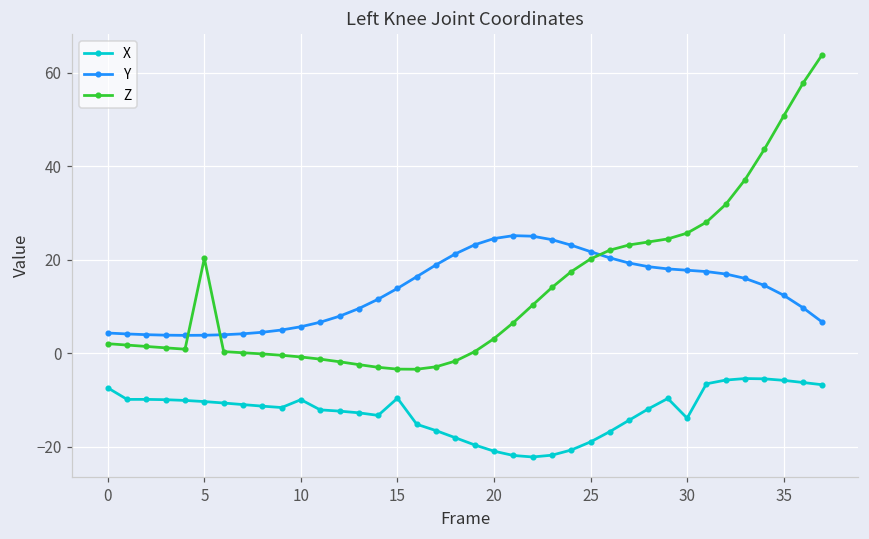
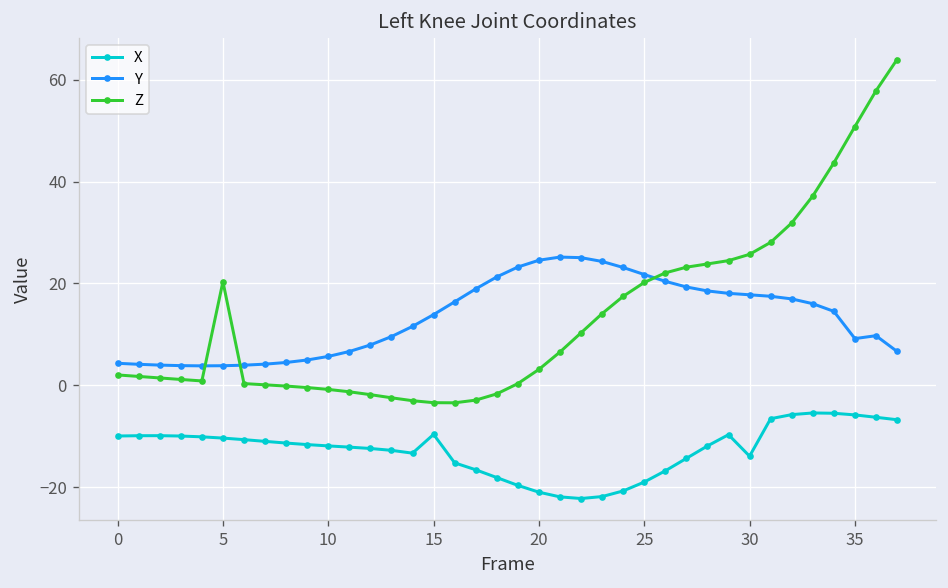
  {
    "X": {
-     "0": -7,
+     "0": -10,
      "5": -10,
-     "10": -10,
+     "10": -12,
      "15": -10,
      "20": -21,
      "25": -19,
      "30": -14,
      "35": -6
    },
    "Y": {
      "0": 4,
      "5": 4,
      "10": 6,
      "15": 14,
      "20": 25,
      "25": 22,
      "30": 18,
-     "35": 12
+     "35": 9
    },
    "Z": {
      "0": 2,
      "5": 20,
      "10": -1,
      "15": -3,
      "20": 3,
      "25": 20,
      "30": 26,
      "35": 51
    }
  }
